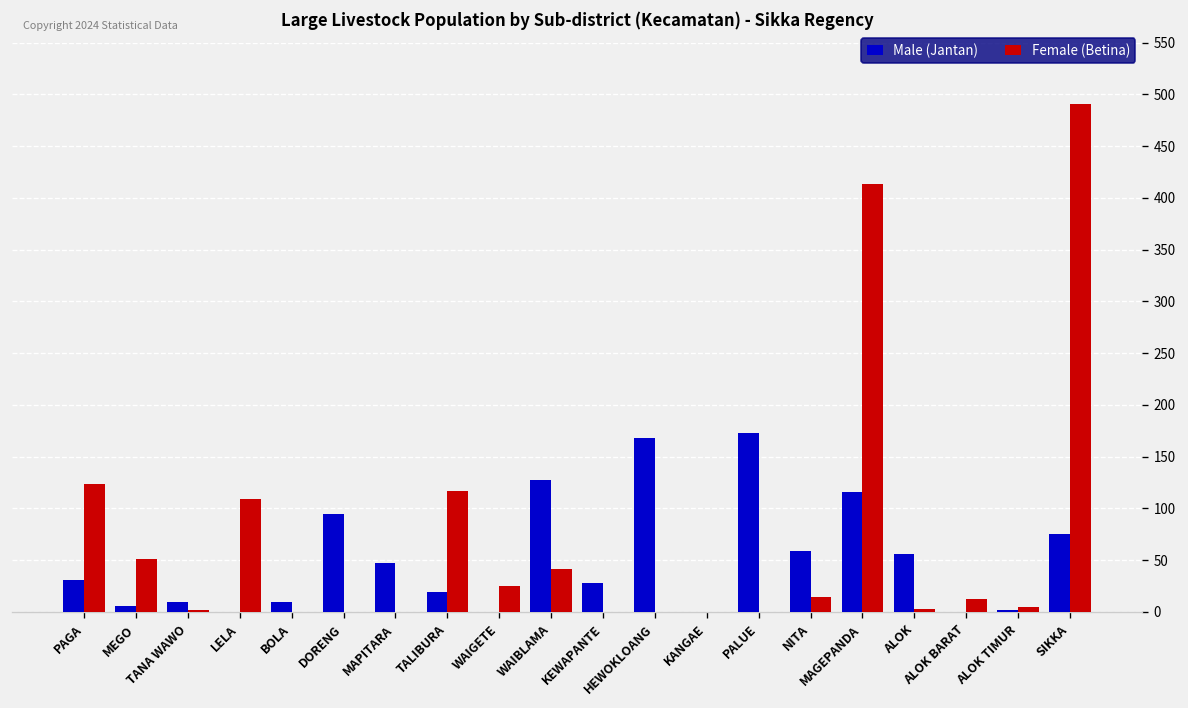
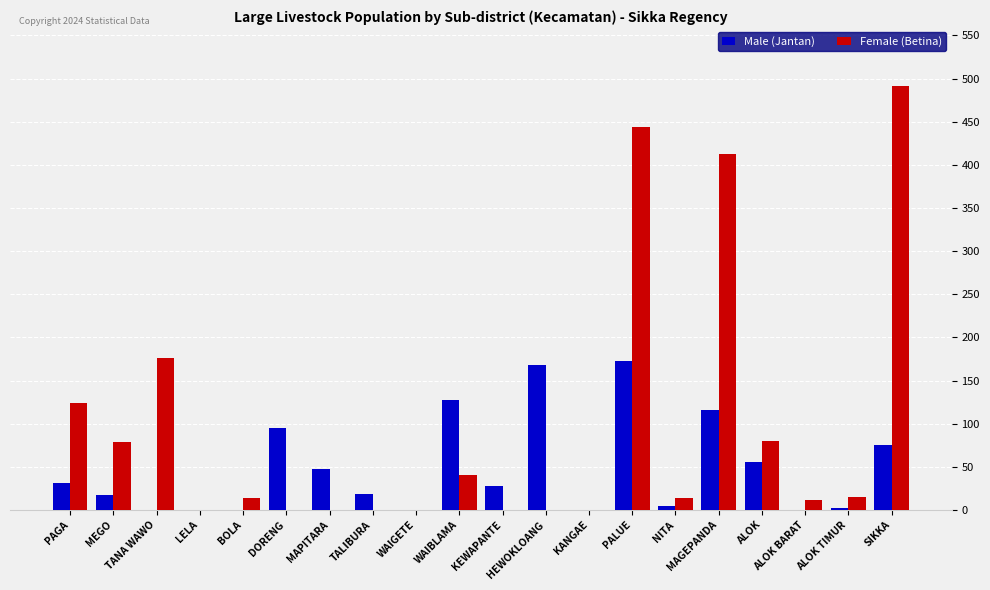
  {
    "Male (Jantan)": {
      "PAGA": 30,
-     "MEGO": 10,
-     "TANA WAWO": 10,
+     "MEGO": 20,
+     "TANA WAWO": 0,
      "LELA": 0,
-     "BOLA": 10,
+     "BOLA": 0,
      "DORENG": 100,
      "MAPITARA": 50,
      "TALIBURA": 20,
      "WAIGETE": 0,
      "WAIBLAMA": 130,
      "KEWAPANTE": 30,
      "HEWOKLOANG": 170,
      "KANGAE": 0,
      "PALUE": 170,
-     "NITA": 60,
+     "NITA": 0,
      "MAGEPANDA": 120,
      "ALOK": 60,
      "ALOK BARAT": 0,
      "SIKKA": 80
    },
    "Female (Betina)": {
      "PAGA": 120,
-     "MEGO": 50,
-     "TANA WAWO": 0,
-     "LELA": 110,
-     "BOLA": 0,
+     "MEGO": 80,
+     "TANA WAWO": 180,
+     "LELA": 0,
+     "BOLA": 10,
      "DORENG": 0,
      "MAPITARA": 0,
-     "TALIBURA": 120,
-     "WAIGETE": 30,
+     "TALIBURA": 0,
+     "WAIGETE": 0,
      "WAIBLAMA": 40,
      "KEWAPANTE": 0,
      "HEWOKLOANG": 0,
      "KANGAE": 0,
-     "PALUE": 0,
+     "PALUE": 440,
      "NITA": 10,
      "MAGEPANDA": 410,
-     "ALOK": 0,
+     "ALOK": 80,
      "ALOK BARAT": 10,
-     "ALOK TIMUR": 10,
+     "ALOK TIMUR": 20,
      "SIKKA": 490
    }
  }
